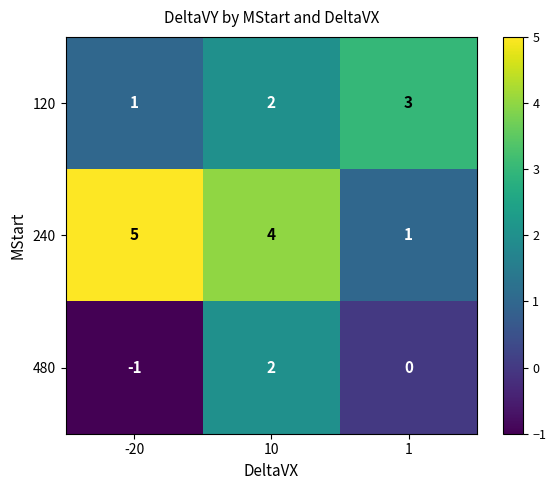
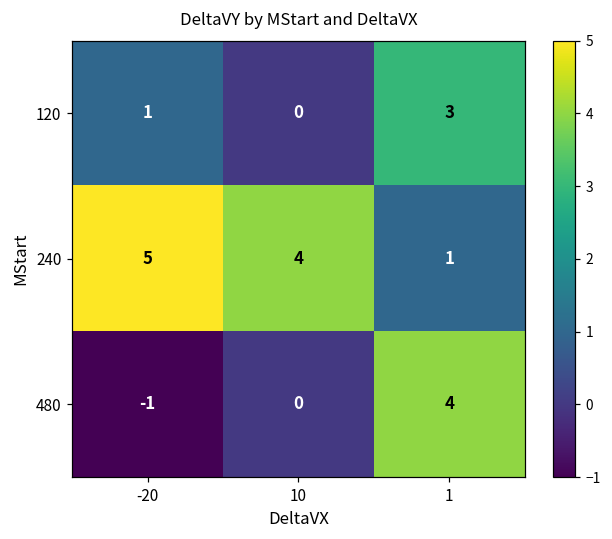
  {
    "120": {
      "-20": 1,
-     "10": 2,
+     "10": 0,
      "1": 3
    },
    "240": {
      "-20": 5,
      "10": 4,
      "1": 1
    },
    "480": {
      "-20": -1,
-     "10": 2,
-     "1": 0
+     "10": 0,
+     "1": 4
    }
  }
